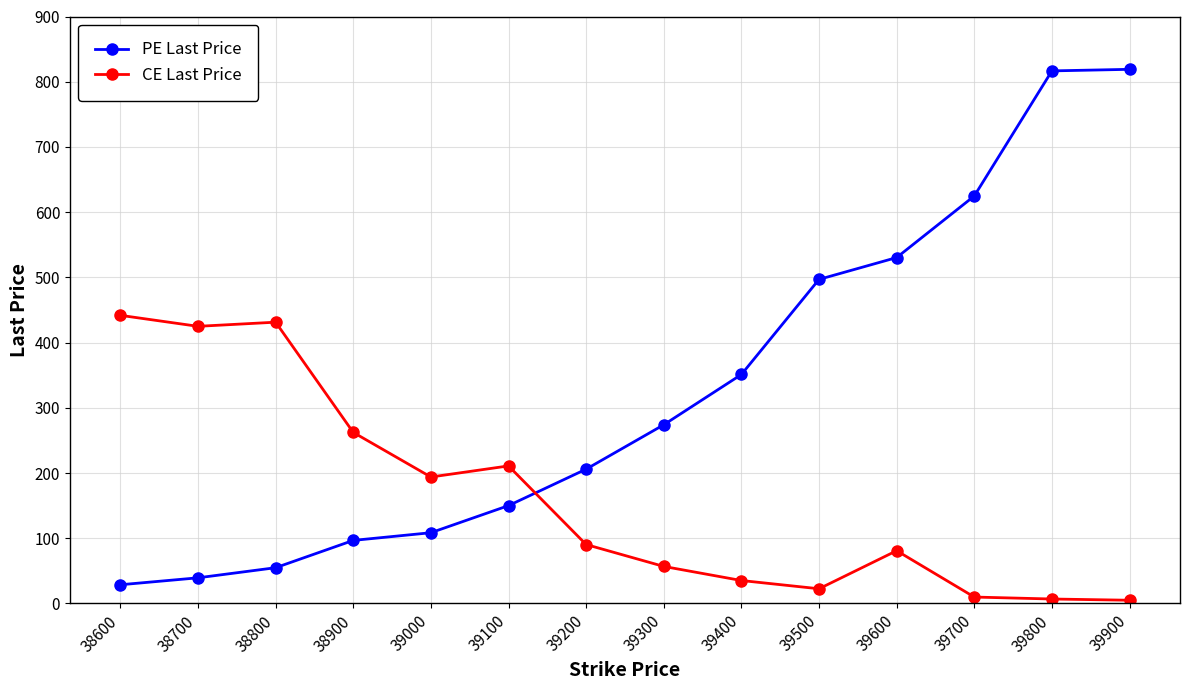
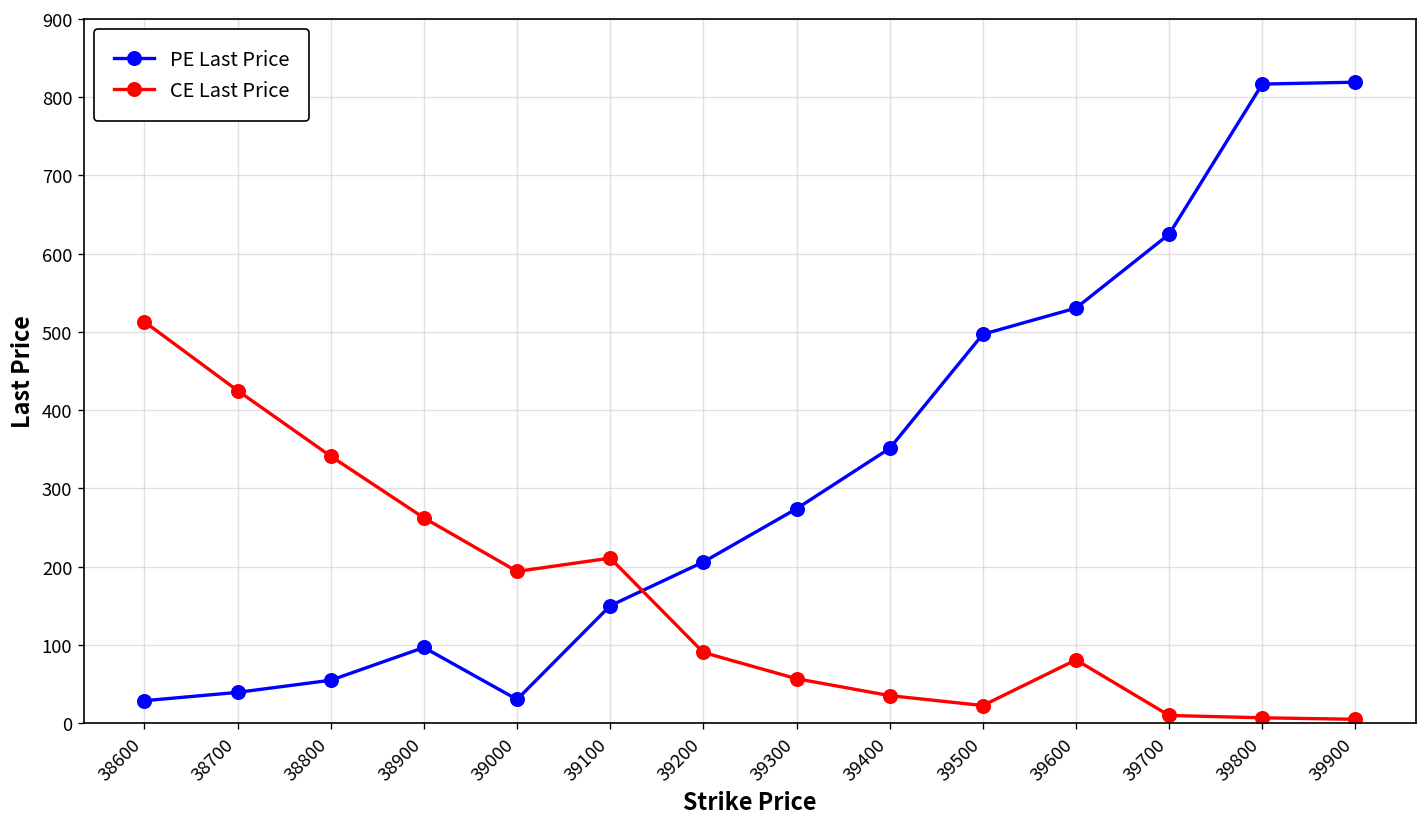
  {
    "PE Last Price": {
      "38600": 30,
      "38700": 40,
      "38800": 50,
      "38900": 100,
-     "39000": 110,
+     "39000": 30,
      "39100": 150,
      "39200": 210,
      "39300": 270,
      "39400": 350,
      "39500": 500,
      "39600": 530,
      "39700": 620,
      "39800": 820,
      "39900": 820
    },
    "CE Last Price": {
-     "38600": 440,
+     "38600": 510,
      "38700": 420,
-     "38800": 430,
+     "38800": 340,
      "38900": 260,
      "39000": 190,
      "39100": 210,
      "39200": 90,
      "39300": 60,
      "39400": 40,
      "39500": 20,
      "39600": 80,
      "39700": 10,
      "39800": 10,
      "39900": 0
    }
  }
